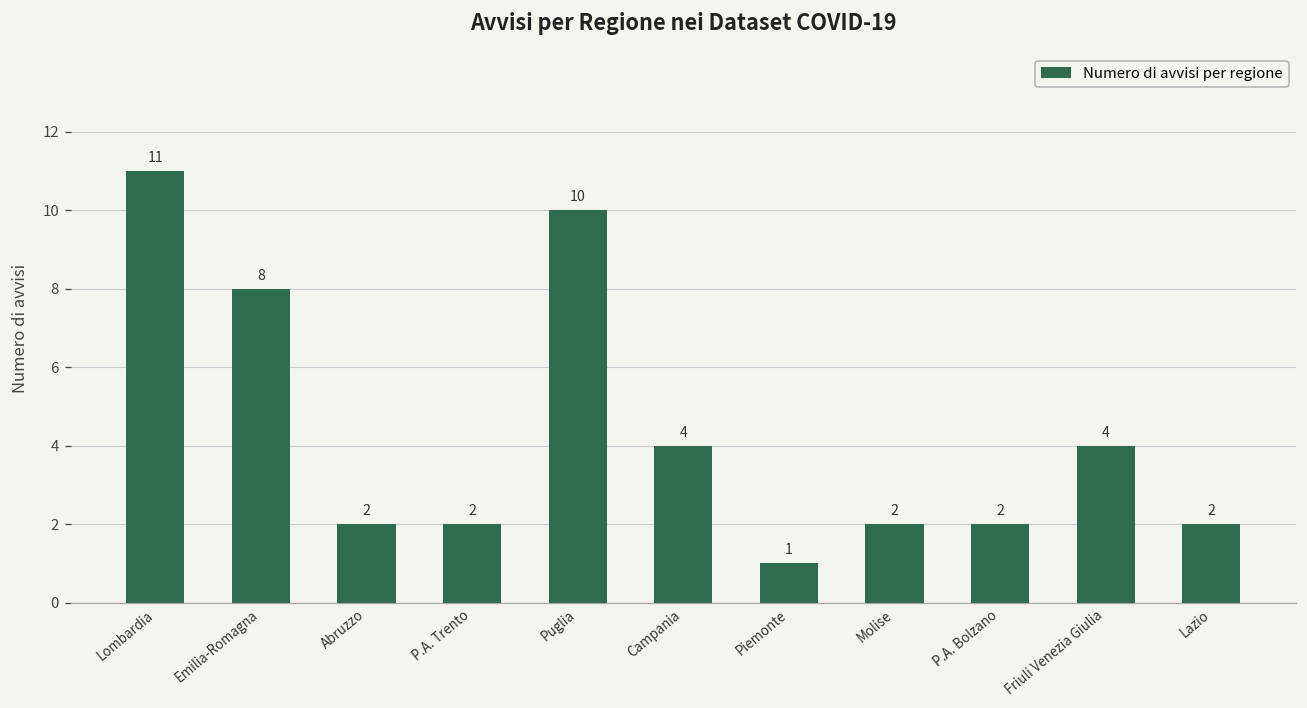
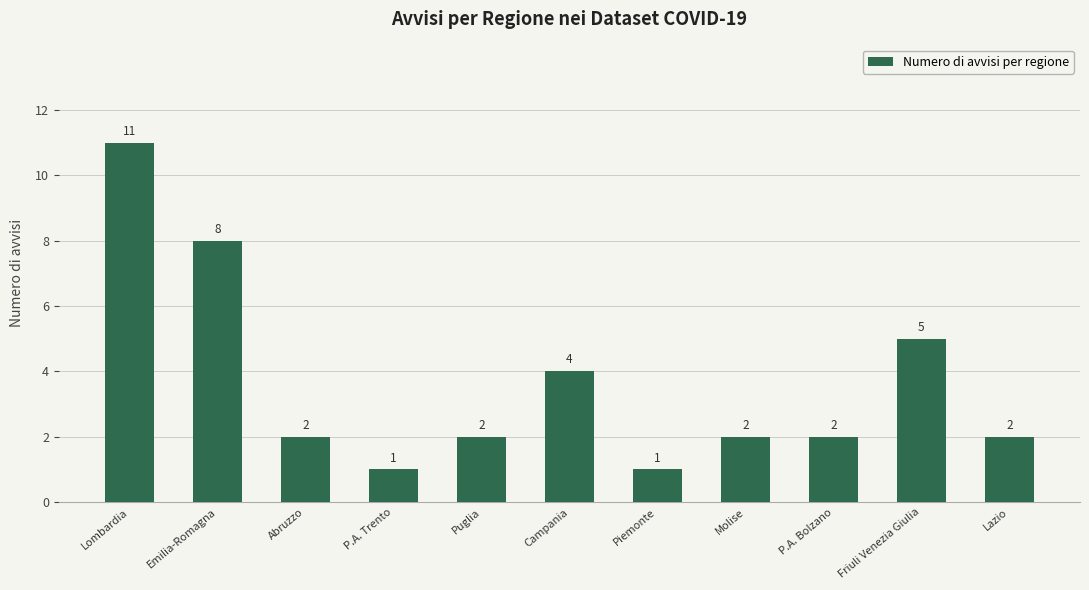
  {
    "Lombardia": 11,
    "Emilia-Romagna": 8,
    "Abruzzo": 2,
-   "P.A. Trento": 2,
-   "Puglia": 10,
+   "P.A. Trento": 1,
+   "Puglia": 2,
    "Campania": 4,
    "Piemonte": 1,
    "Molise": 2,
    "P.A. Bolzano": 2,
-   "Friuli Venezia Giulia": 4,
+   "Friuli Venezia Giulia": 5,
    "Lazio": 2
  }
